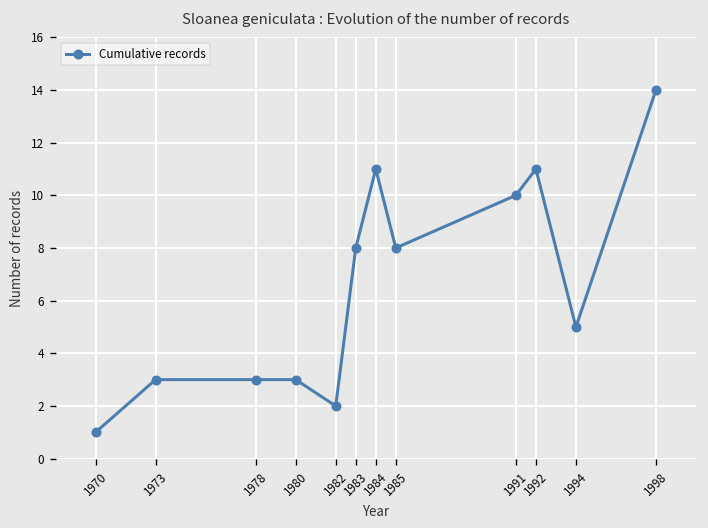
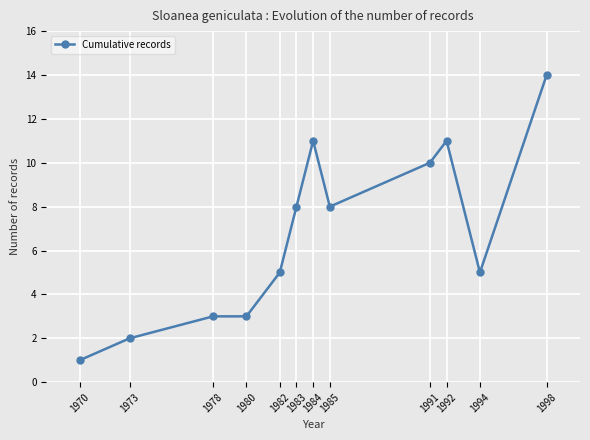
  {
    "1970": 1,
-   "1973": 3,
+   "1973": 2,
    "1978": 3,
    "1980": 3,
-   "1982": 2,
+   "1982": 5,
    "1983": 8,
    "1984": 11,
    "1985": 8,
    "1991": 10,
    "1992": 11,
    "1994": 5,
    "1998": 14
  }
